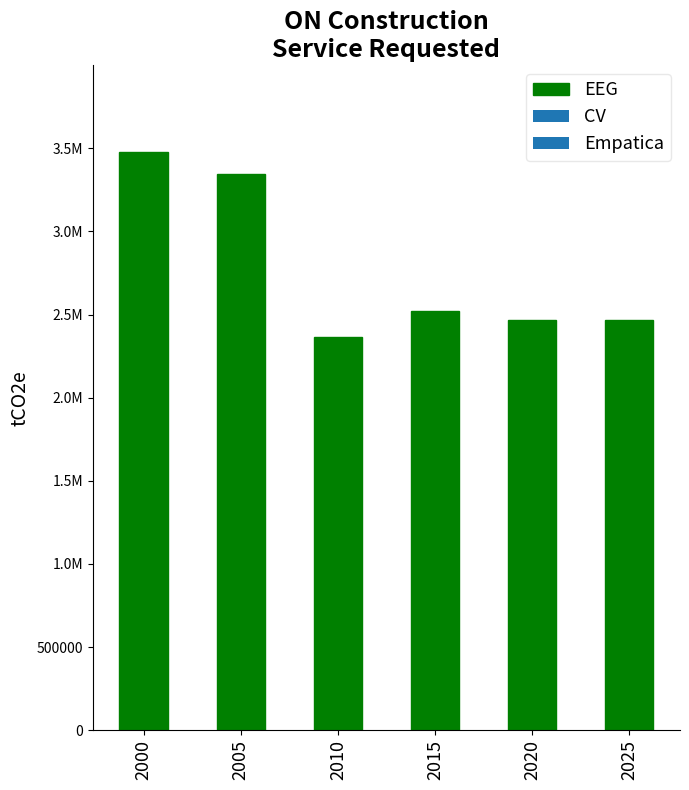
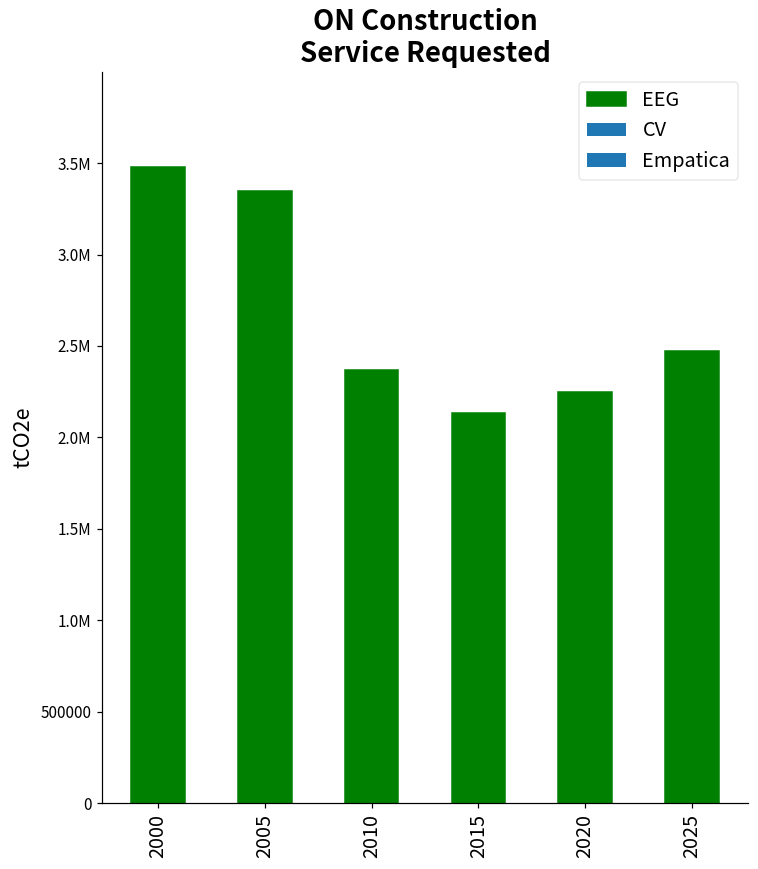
  {
    "2000": 3480000,
    "2005": 3350000,
    "2010": 2370000,
-   "2015": 2520000,
-   "2020": 2470000,
+   "2015": 2140000,
+   "2020": 2250000,
    "2025": 2470000
  }
